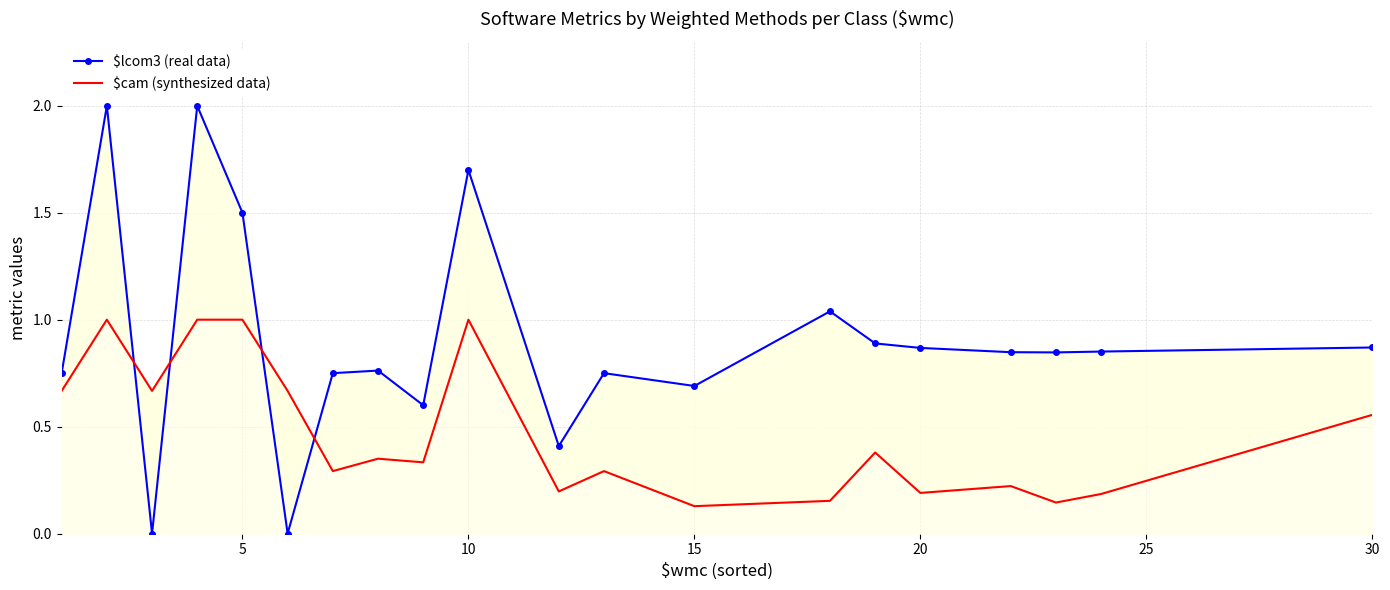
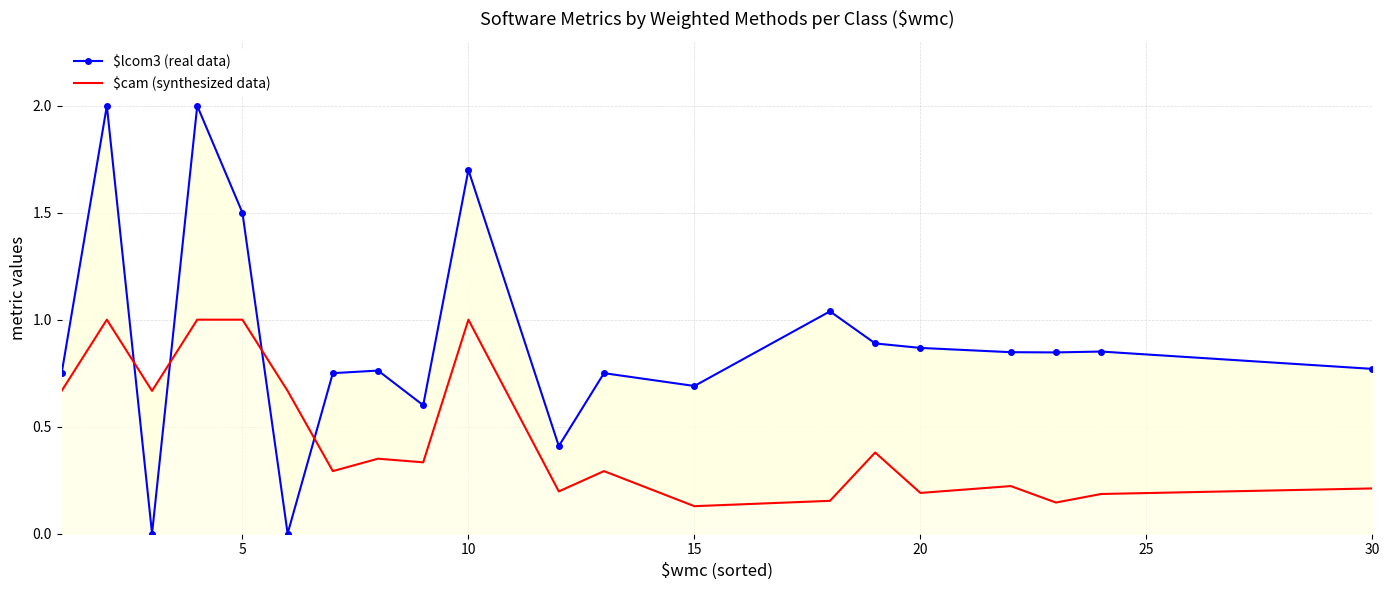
  {
    "$lcom3 (real data)": {
-     "30": 0.87
+     "30": 0.77
    },
    "$cam (synthesized data)": {
      "5": 1.00,
      "10": 1.00,
      "15": 0.13,
      "20": 0.19,
-     "30": 0.56
+     "30": 0.21
    }
  }
